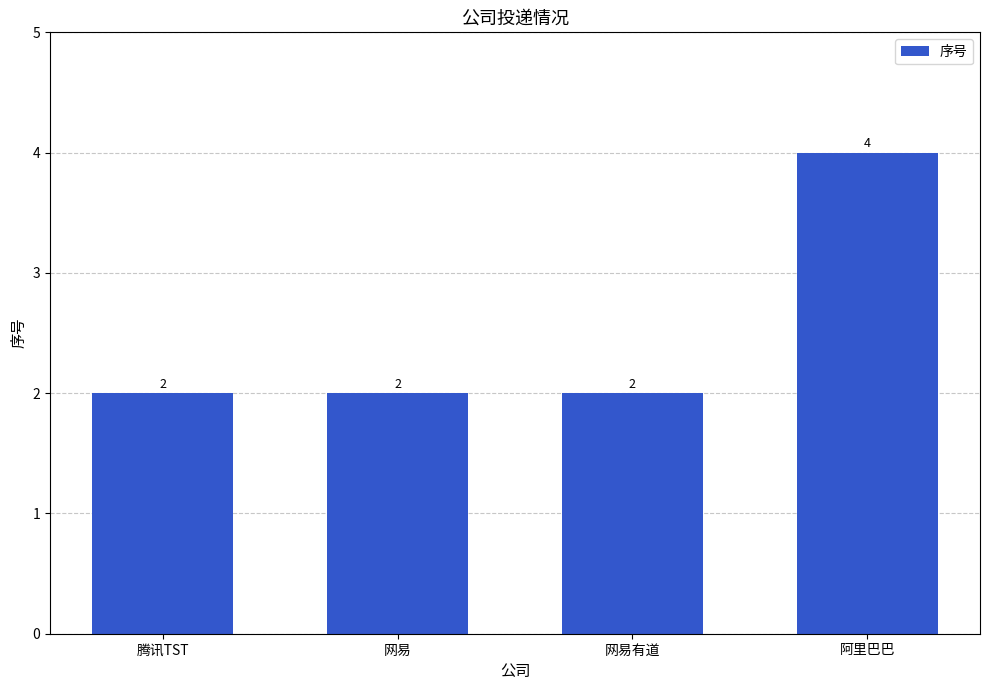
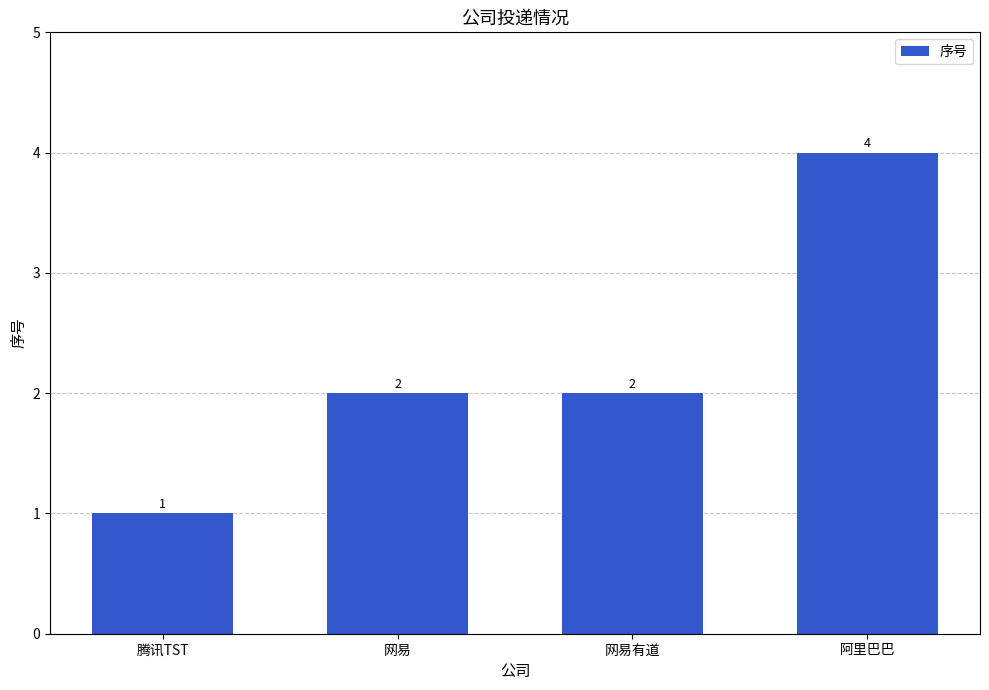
  {
-   "腾讯TST": 2,
+   "腾讯TST": 1,
    "网易": 2,
    "网易有道": 2,
    "阿里巴巴": 4
  }
